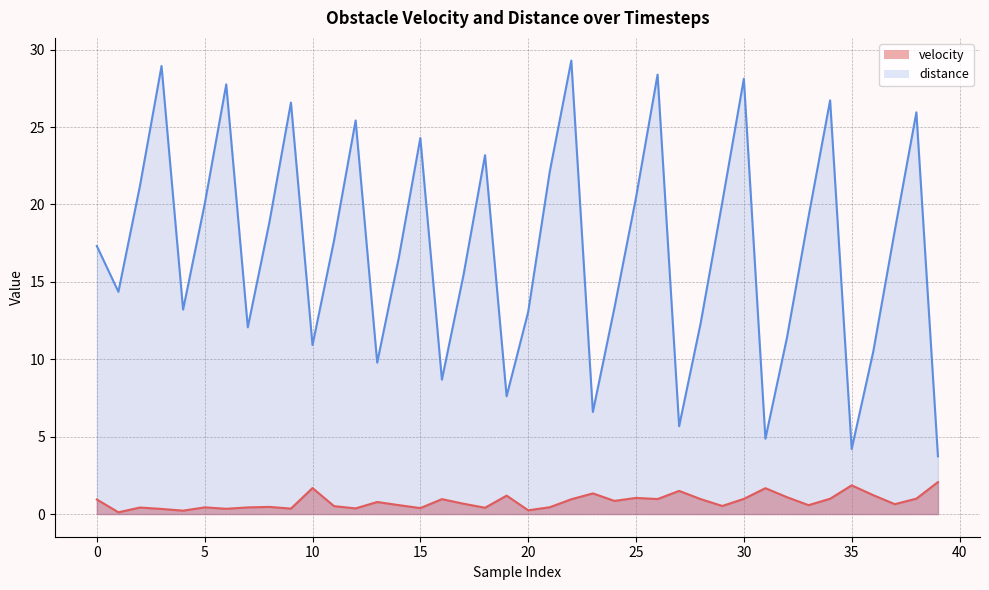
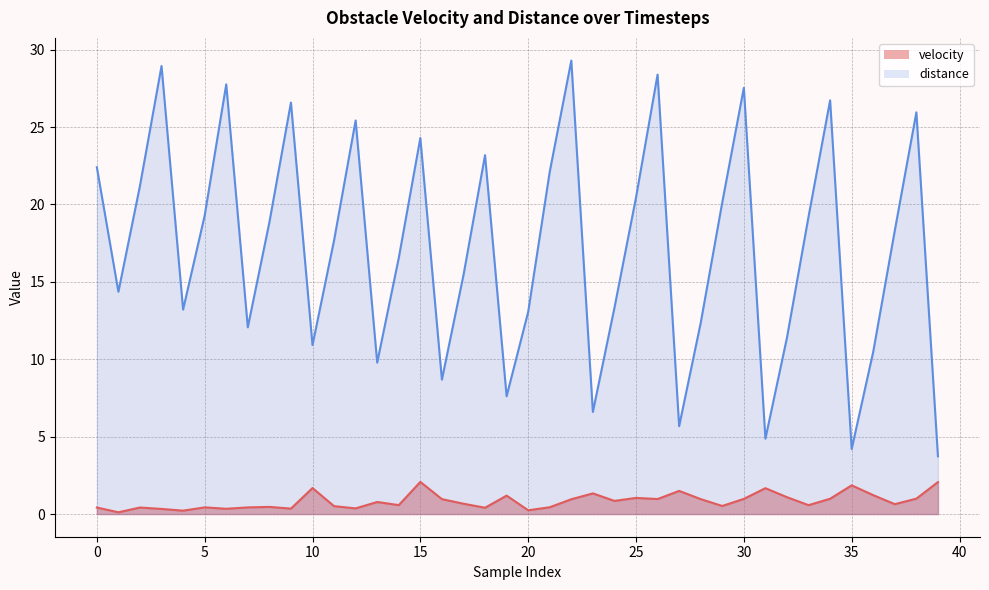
  {
    "velocity": {
-     "0": 0.9,
+     "0": 0.4,
      "5": 0.4,
      "10": 1.7,
-     "15": 0.4,
+     "15": 2.1,
      "20": 0.2,
      "25": 1.0,
      "30": 1.0,
      "35": 1.9
    },
    "distance": {
-     "0": 17.3,
-     "5": 20.0,
+     "0": 22.4,
+     "5": 19.3,
      "10": 10.9,
      "15": 24.3,
      "20": 13.1,
      "25": 20.4,
-     "30": 28.1,
+     "30": 27.5,
      "35": 4.2
    }
  }
